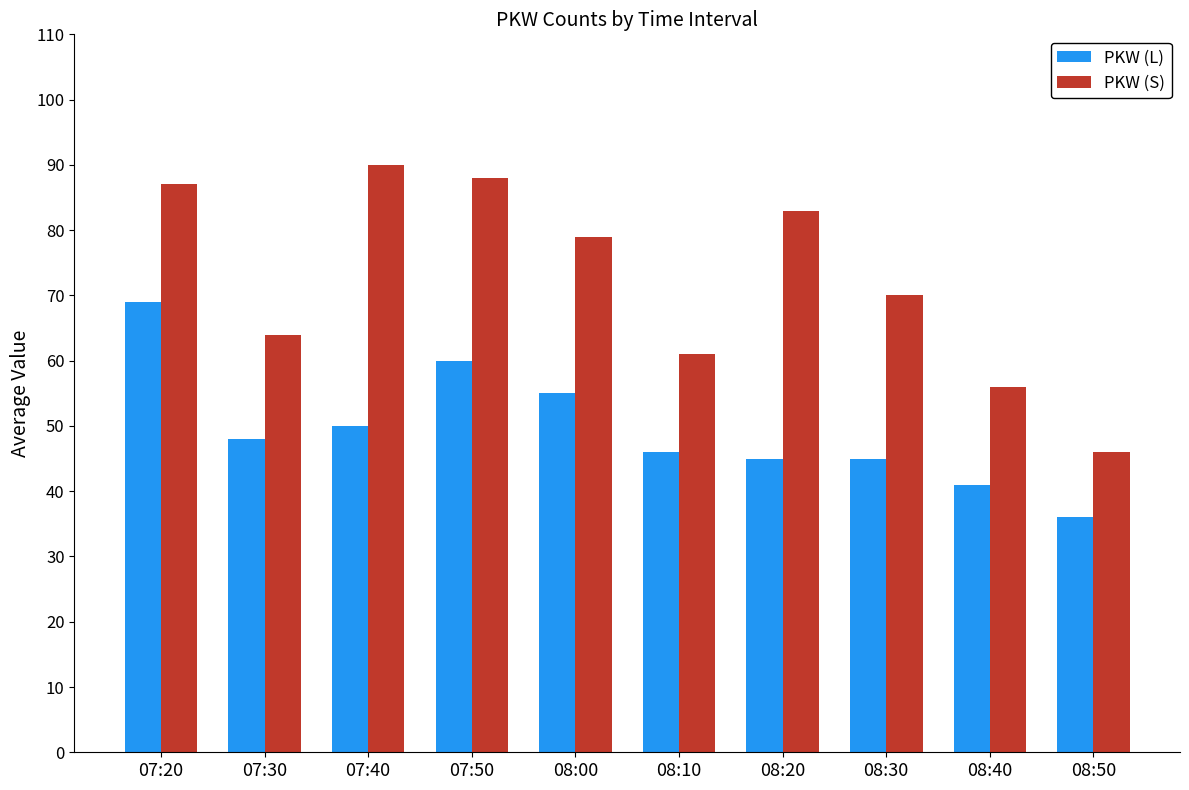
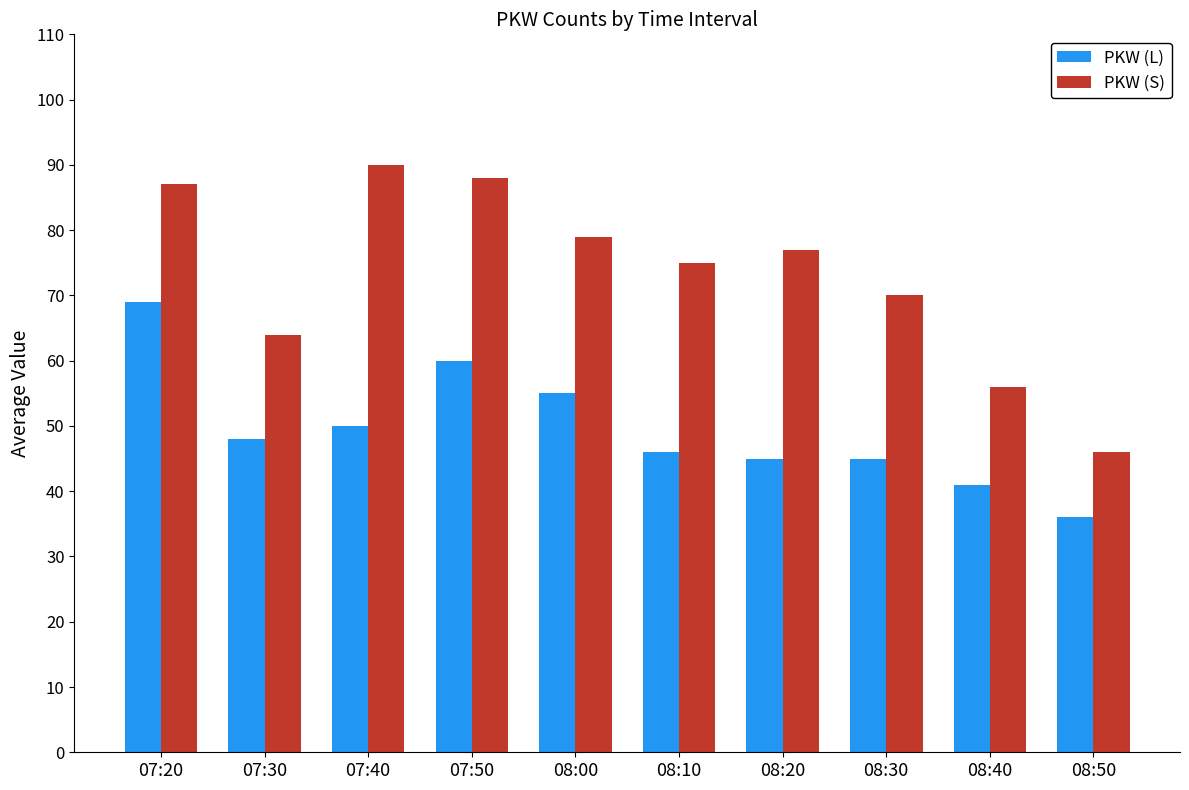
  {
    "PKW (L)": {
      "07:20": 69,
      "07:30": 48,
      "07:40": 50,
      "07:50": 60,
      "08:00": 55,
      "08:10": 46,
      "08:20": 45,
      "08:30": 45,
      "08:40": 41,
      "08:50": 36
    },
    "PKW (S)": {
      "07:20": 87,
      "07:30": 64,
      "07:40": 90,
      "07:50": 88,
      "08:00": 79,
-     "08:10": 61,
-     "08:20": 83,
+     "08:10": 75,
+     "08:20": 77,
      "08:30": 70,
      "08:40": 56,
      "08:50": 46
    }
  }
